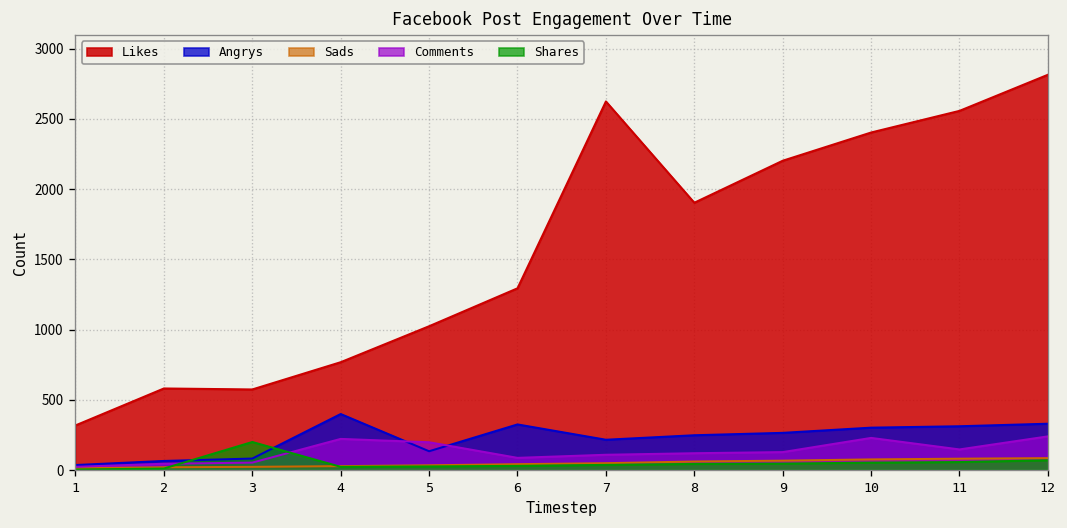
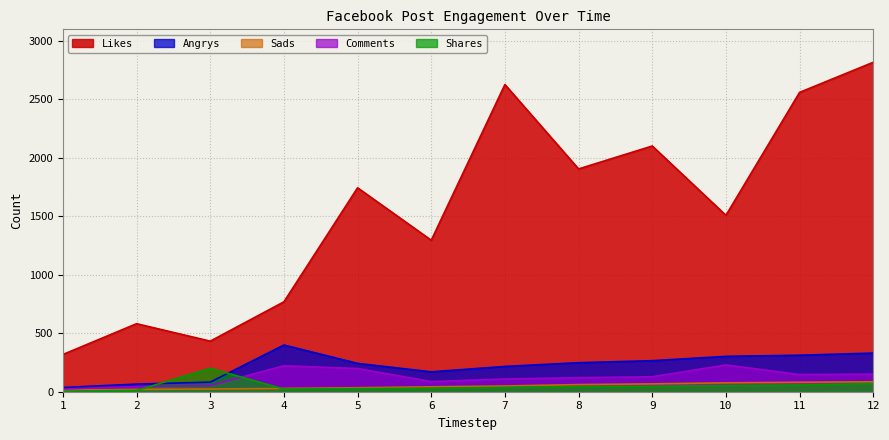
  {
    "Likes": {
      "1": 320,
      "2": 580,
-     "3": 570,
+     "3": 430,
      "4": 770,
-     "5": 1020,
+     "5": 1740,
      "6": 1290,
      "7": 2620,
      "8": 1900,
-     "9": 2200,
-     "10": 2400,
+     "9": 2100,
+     "10": 1510,
      "11": 2560,
      "12": 2810
    },
    "Angrys": {
      "3": 80,
      "4": 400,
-     "5": 130,
-     "6": 330,
+     "5": 240,
+     "6": 170,
      "7": 220,
      "8": 250,
      "9": 270,
      "10": 300,
      "11": 310,
      "12": 330
    },
    "Sads": {
      "3": 20,
      "10": 80,
      "11": 80
    },
    "Comments": {
      "3": 50,
      "4": 220,
      "5": 200,
      "6": 90,
      "7": 110,
      "8": 120,
      "9": 130,
      "10": 230,
      "11": 150,
-     "12": 240
+     "12": 150
    },
    "Shares": {
      "3": 200,
      "10": 50,
      "11": 60
    }
  }
